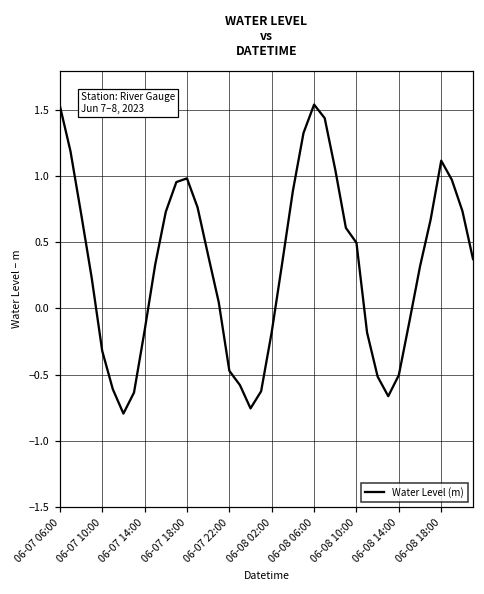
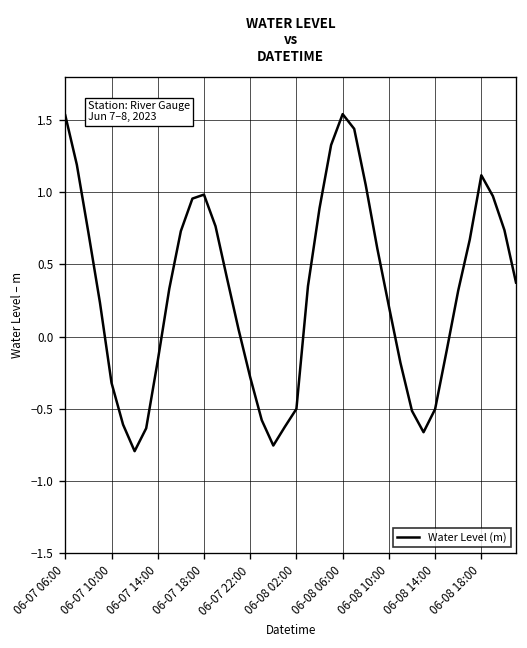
  {
    "06-07 10:00": -0.32,
    "06-07 14:00": -0.17,
    "06-07 18:00": 0.98,
-   "06-07 22:00": -0.47,
-   "06-08 02:00": -0.18,
+   "06-07 22:00": -0.28,
+   "06-08 02:00": -0.50,
    "06-08 06:00": 1.54,
-   "06-08 10:00": 0.50,
+   "06-08 10:00": 0.21,
    "06-08 14:00": -0.50,
    "06-08 18:00": 1.12
  }
